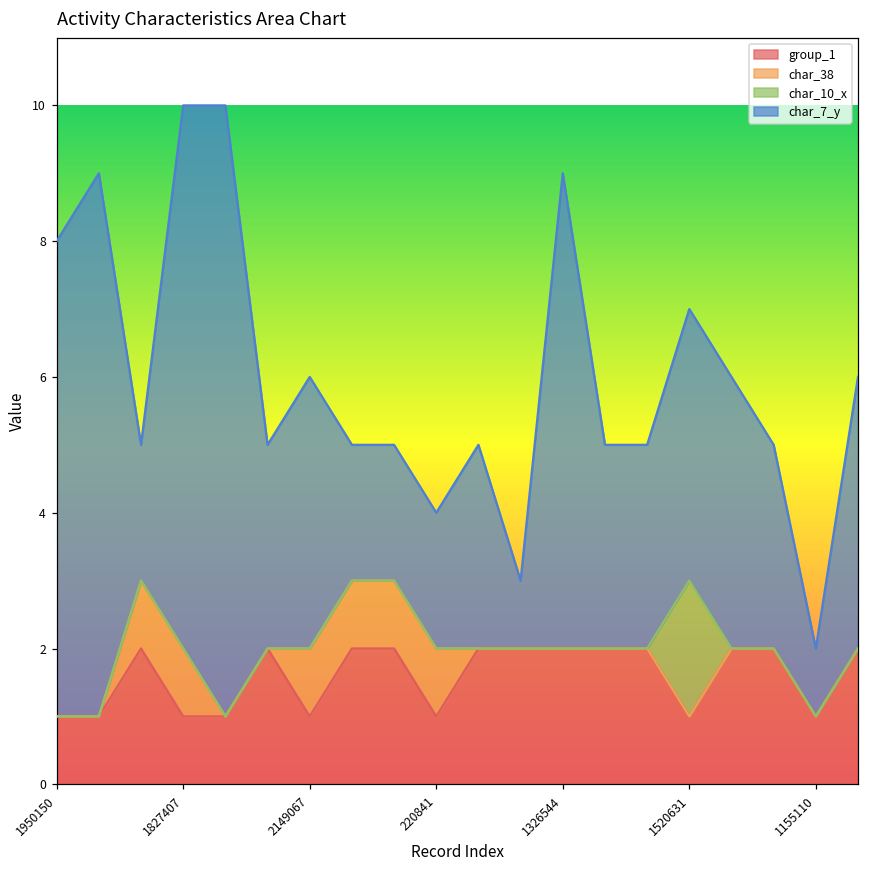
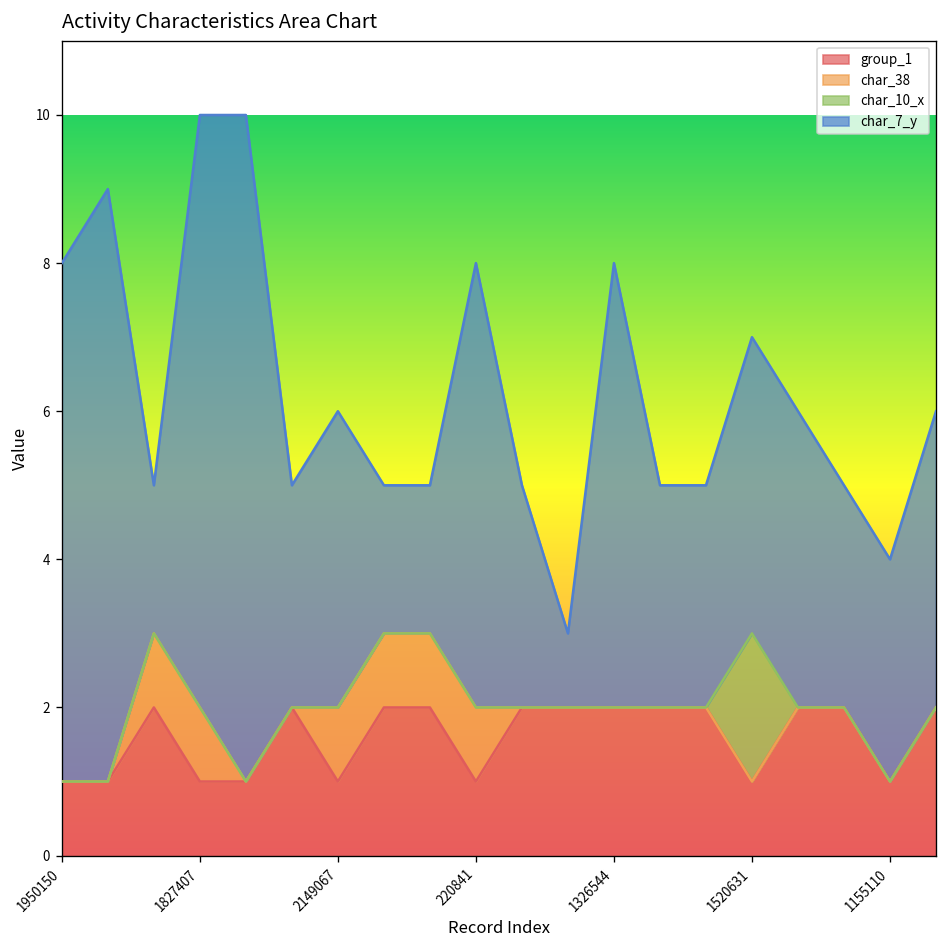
  {
    "group_1": {
      "1827407": 1,
      "2149067": 1,
      "220841": 1
    },
    "char_10_x": {
      "1520631": 3
    },
    "char_7_y": {
      "1950150": 7,
      "1827407": 8,
      "2149067": 4,
-     "220841": 2,
-     "1326544": 7,
+     "220841": 6,
+     "1326544": 6,
      "1520631": 4,
-     "1155110": 1
+     "1155110": 3
    }
  }
